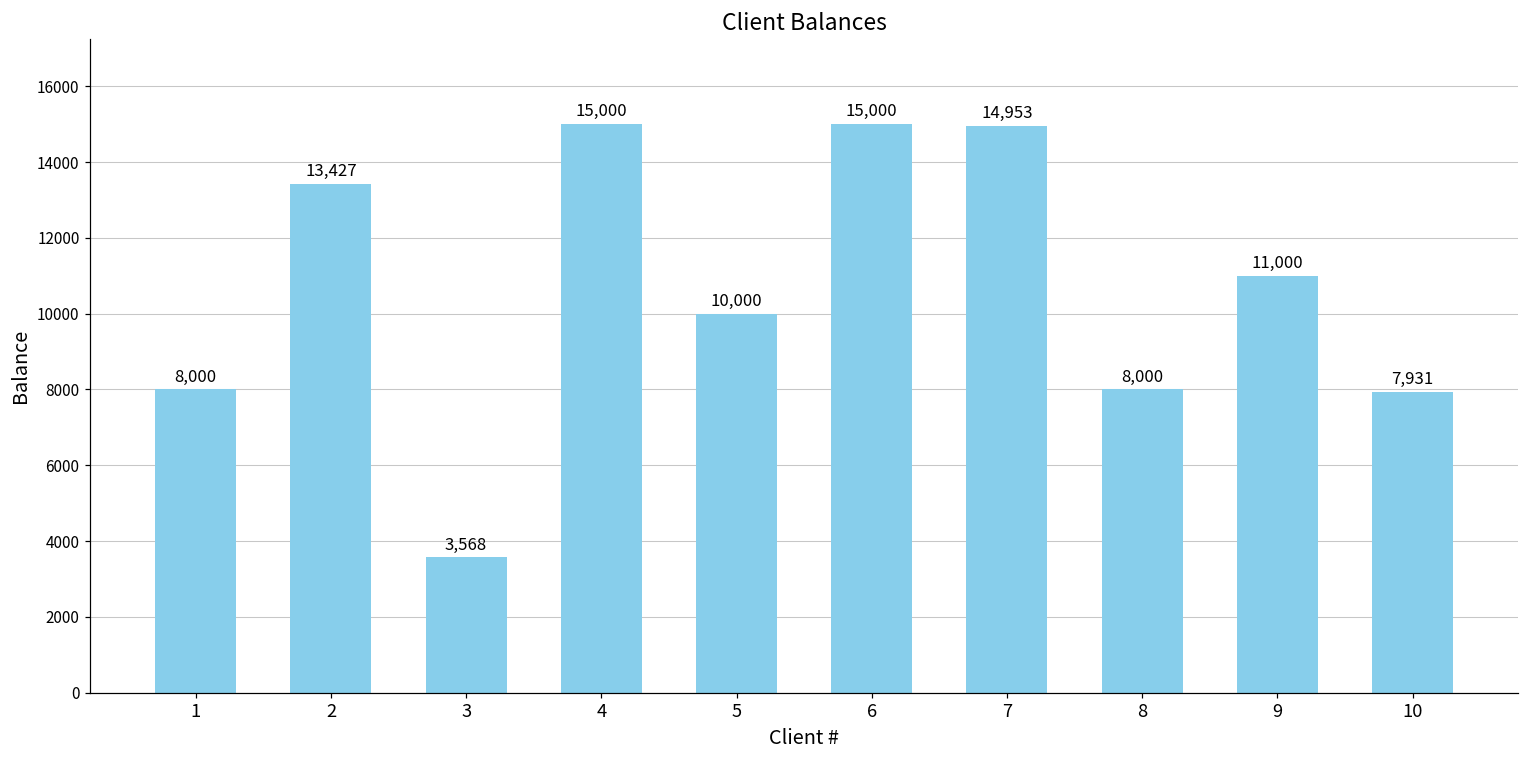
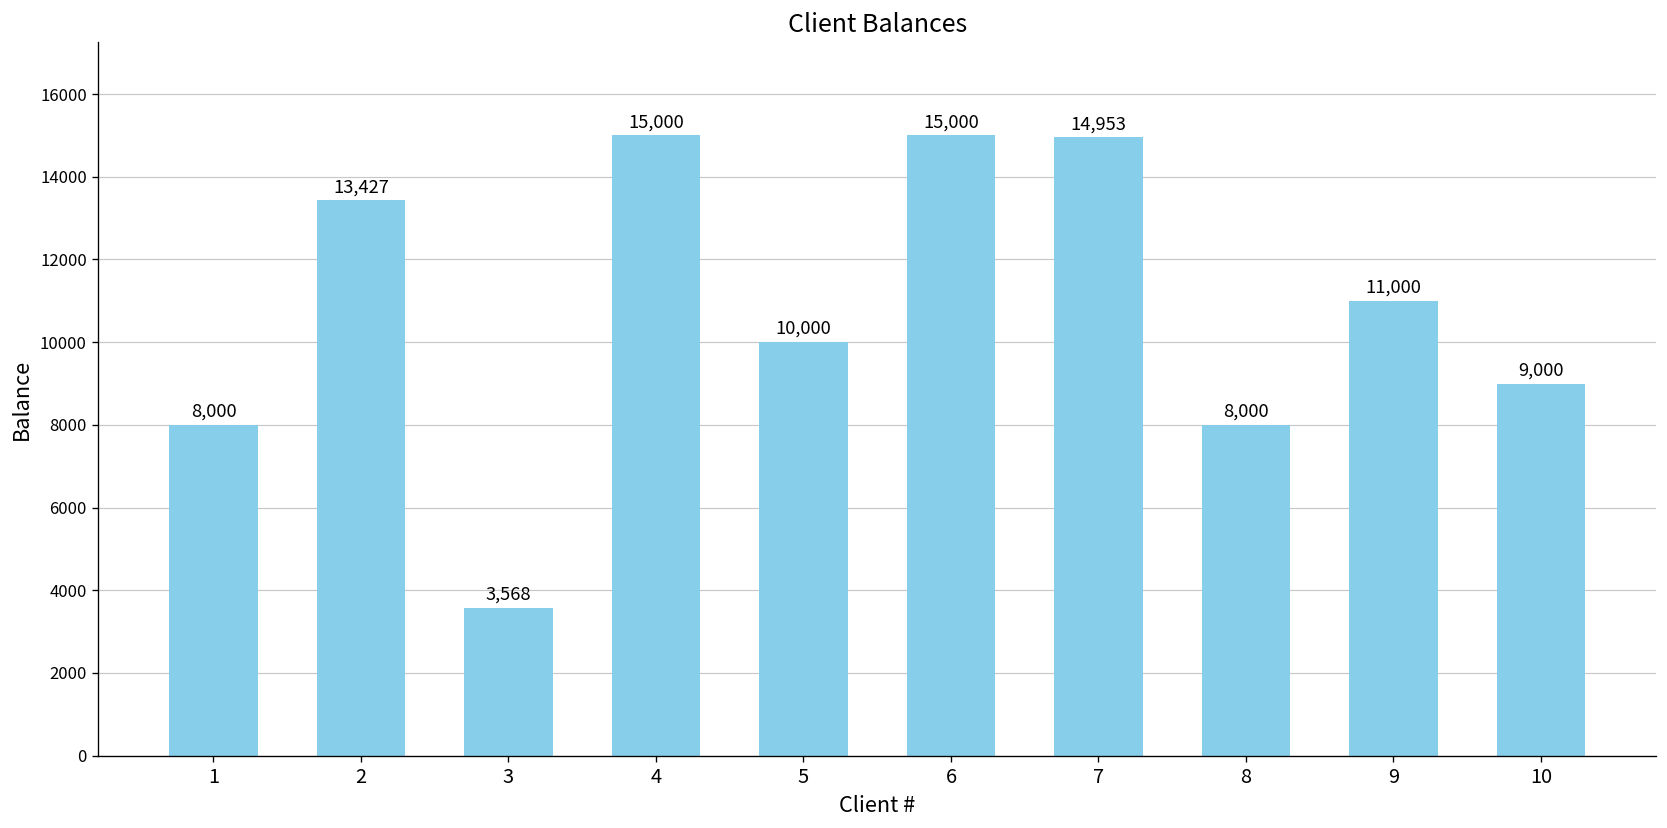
  {
    "1": "8,000",
    "2": "13,427",
    "3": "3,568",
    "4": "15,000",
    "5": "10,000",
    "6": "15,000",
    "7": "14,953",
    "8": "8,000",
    "9": "11,000",
-   "10": "7,931"
+   "10": "9,000"
  }
